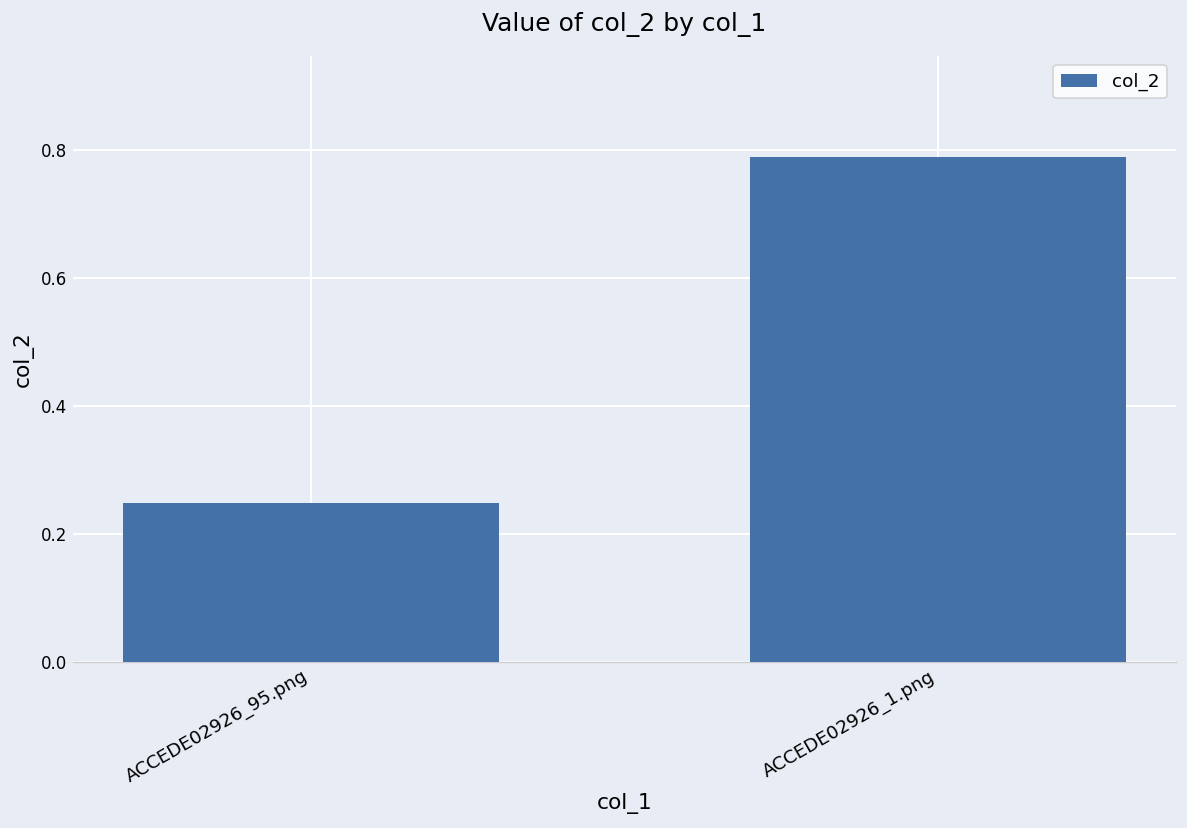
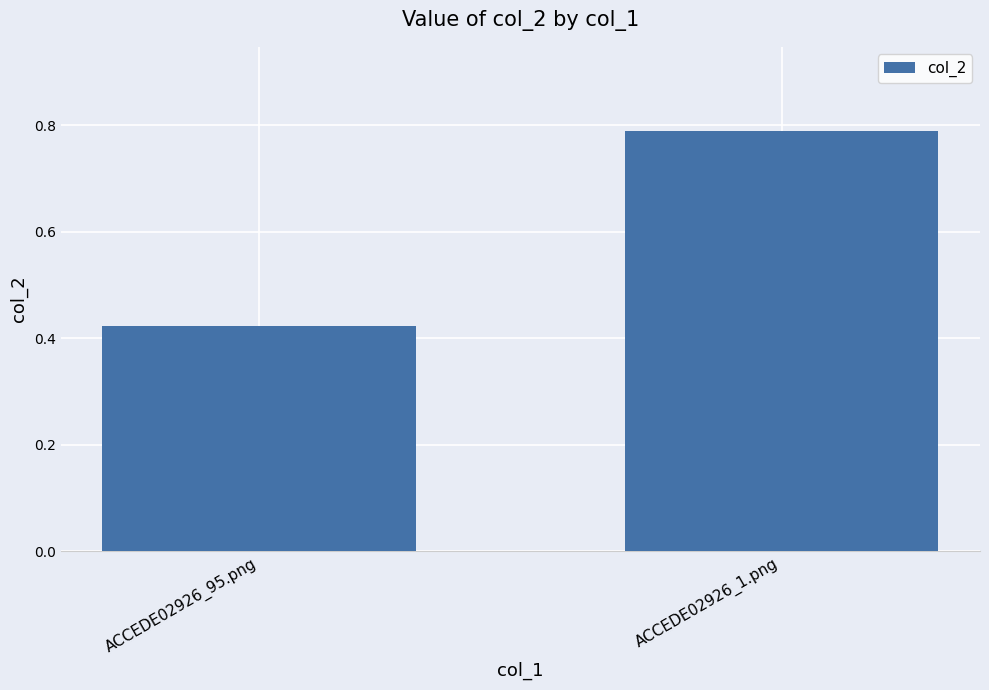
  {
-   "ACCEDE02926_95.png": 0.25,
+   "ACCEDE02926_95.png": 0.42,
    "ACCEDE02926_1.png": 0.79
  }
